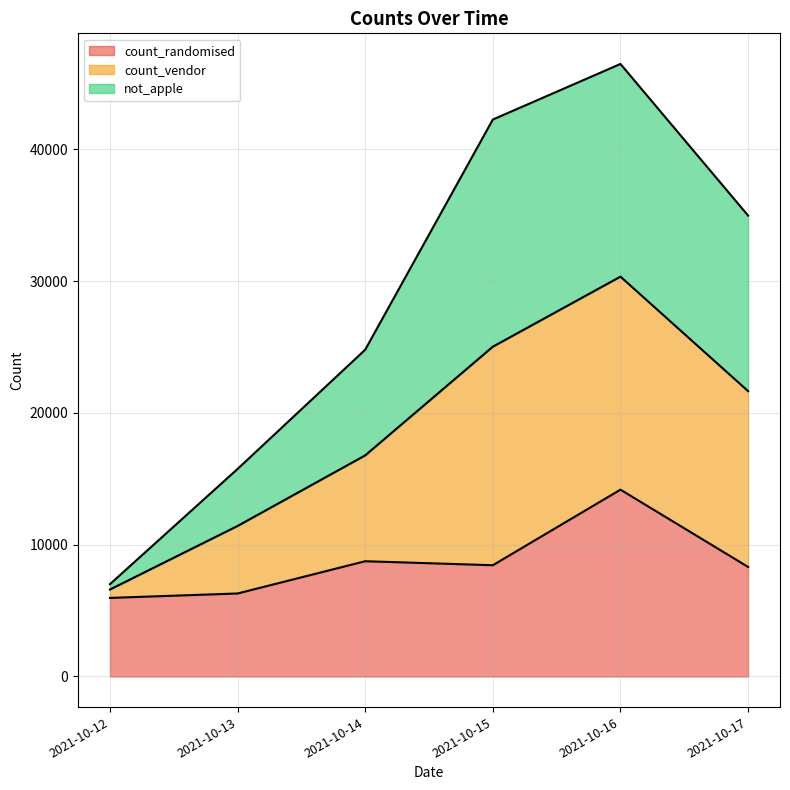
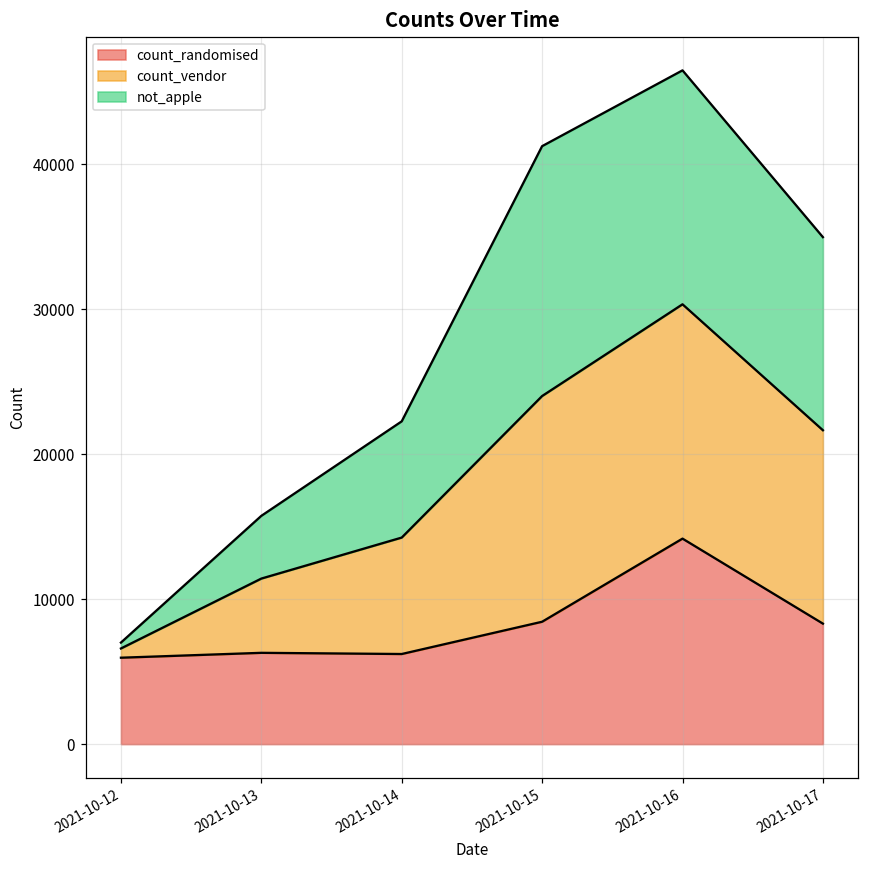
  {
    "count_randomised": {
      "2021-10-12": 6000,
      "2021-10-13": 6300,
-     "2021-10-14": 8700,
+     "2021-10-14": 6200,
      "2021-10-15": 8400,
      "2021-10-16": 14200,
      "2021-10-17": 8300
    },
    "count_vendor": {
      "2021-10-12": 600,
      "2021-10-13": 5100,
      "2021-10-14": 8000,
-     "2021-10-15": 16600,
+     "2021-10-15": 15600,
      "2021-10-16": 16200,
      "2021-10-17": 13300
    },
    "not_apple": {
      "2021-10-12": 400,
      "2021-10-13": 4300,
      "2021-10-14": 8000,
      "2021-10-15": 17200,
      "2021-10-16": 16100,
      "2021-10-17": 13300
    }
  }
